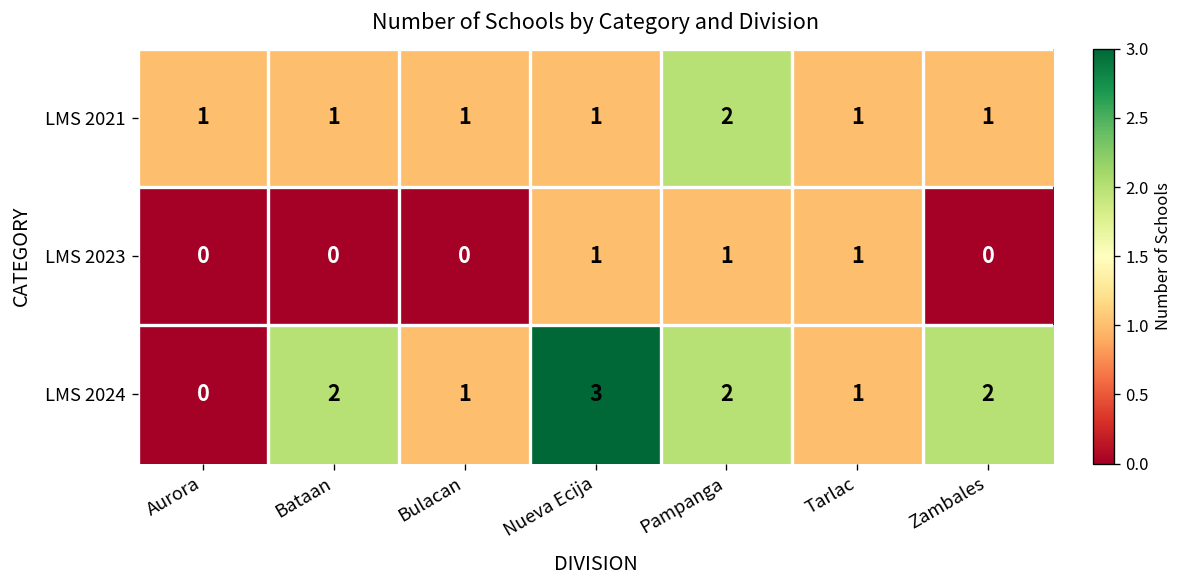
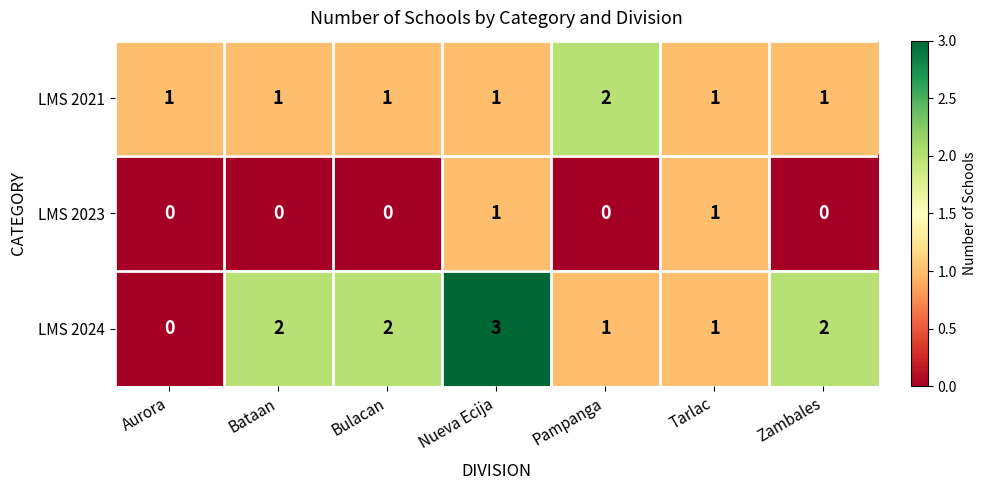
  {
    "LMS 2021": {
      "Aurora": 1,
      "Bataan": 1,
      "Bulacan": 1,
      "Nueva Ecija": 1,
      "Pampanga": 2,
      "Tarlac": 1,
      "Zambales": 1
    },
    "LMS 2023": {
      "Aurora": 0,
      "Bataan": 0,
      "Bulacan": 0,
      "Nueva Ecija": 1,
-     "Pampanga": 1,
+     "Pampanga": 0,
      "Tarlac": 1,
      "Zambales": 0
    },
    "LMS 2024": {
      "Aurora": 0,
      "Bataan": 2,
-     "Bulacan": 1,
+     "Bulacan": 2,
      "Nueva Ecija": 3,
-     "Pampanga": 2,
+     "Pampanga": 1,
      "Tarlac": 1,
      "Zambales": 2
    }
  }
